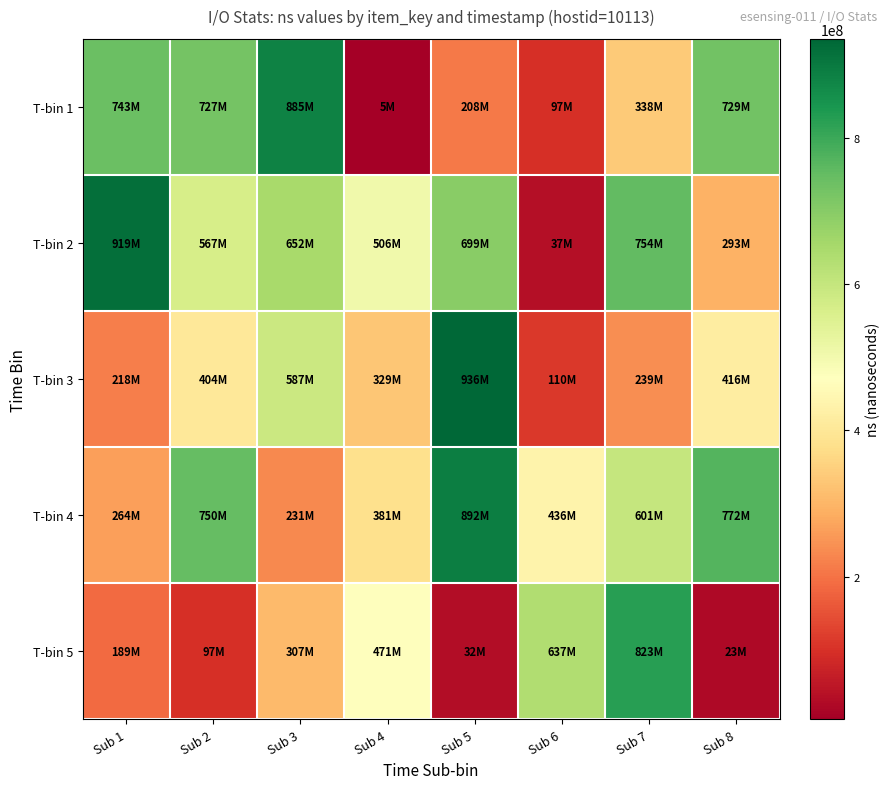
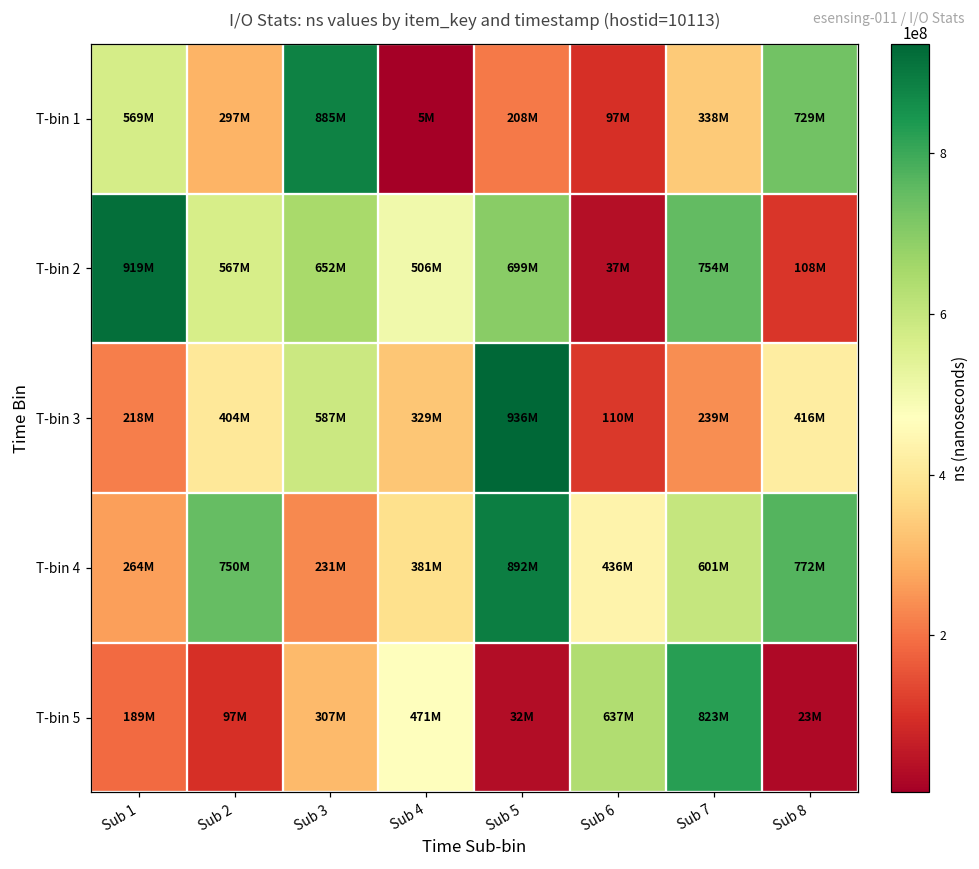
  {
    "T-bin 1": {
-     "Sub 1": "743M",
-     "Sub 2": "727M",
+     "Sub 1": "569M",
+     "Sub 2": "297M",
      "Sub 3": "885M",
      "Sub 4": "5M",
      "Sub 5": "208M",
      "Sub 6": "97M",
      "Sub 7": "338M",
      "Sub 8": "729M"
    },
    "T-bin 2": {
      "Sub 1": "919M",
      "Sub 2": "567M",
      "Sub 3": "652M",
      "Sub 4": "506M",
      "Sub 5": "699M",
      "Sub 6": "37M",
      "Sub 7": "754M",
-     "Sub 8": "293M"
+     "Sub 8": "108M"
    },
    "T-bin 3": {
      "Sub 1": "218M",
      "Sub 2": "404M",
      "Sub 3": "587M",
      "Sub 4": "329M",
      "Sub 5": "936M",
      "Sub 6": "110M",
      "Sub 7": "239M",
      "Sub 8": "416M"
    },
    "T-bin 4": {
      "Sub 1": "264M",
      "Sub 2": "750M",
      "Sub 3": "231M",
      "Sub 4": "381M",
      "Sub 5": "892M",
      "Sub 6": "436M",
      "Sub 7": "601M",
      "Sub 8": "772M"
    },
    "T-bin 5": {
      "Sub 1": "189M",
      "Sub 2": "97M",
      "Sub 3": "307M",
      "Sub 4": "471M",
      "Sub 5": "32M",
      "Sub 6": "637M",
      "Sub 7": "823M",
      "Sub 8": "23M"
    }
  }
